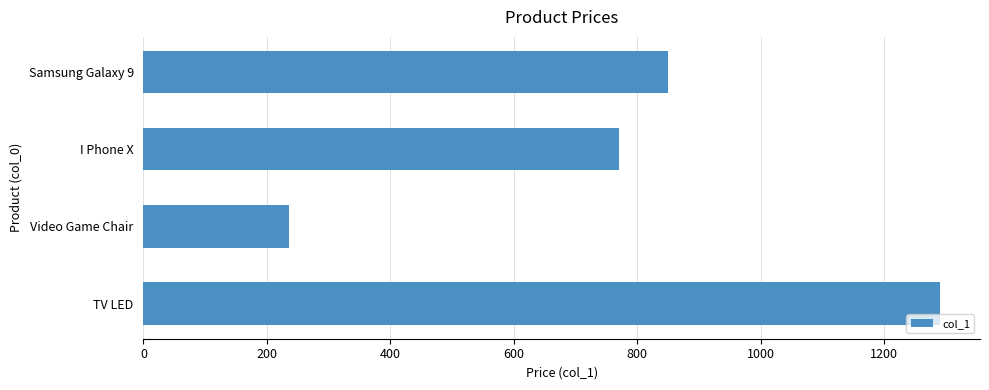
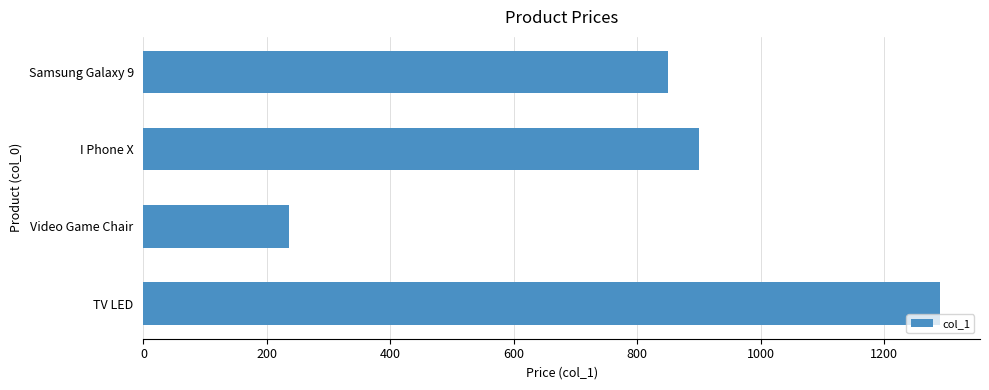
  {
    "Samsung Galaxy 9": 850,
-   "I Phone X": 770,
+   "I Phone X": 900,
    "Video Game Chair": 240,
    "TV LED": 1290
  }
